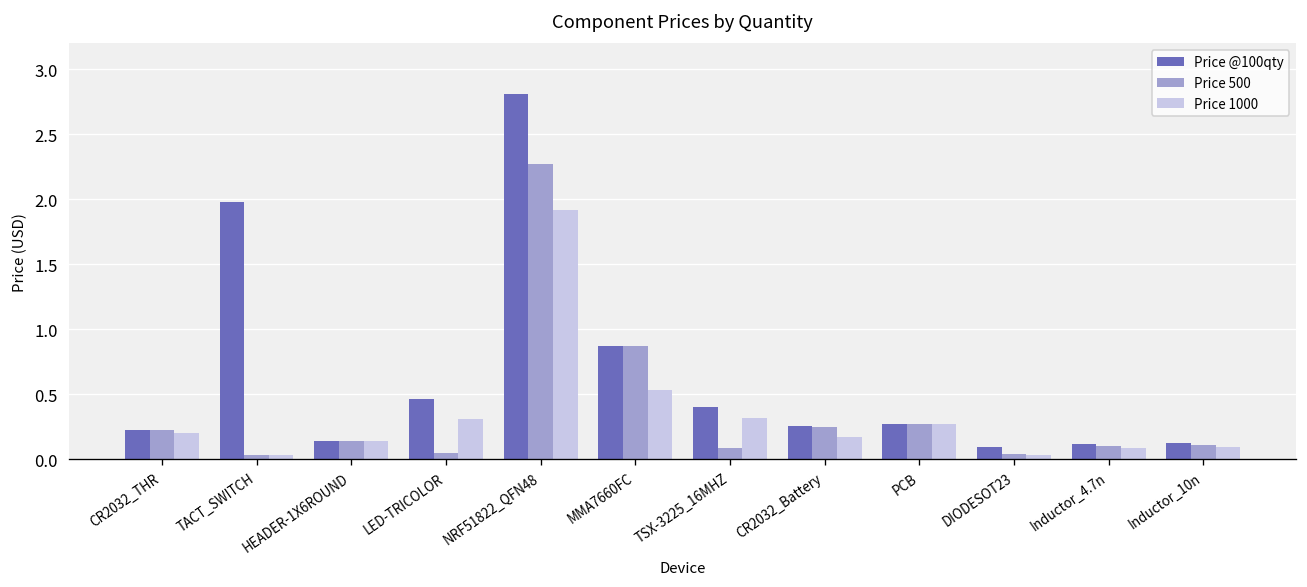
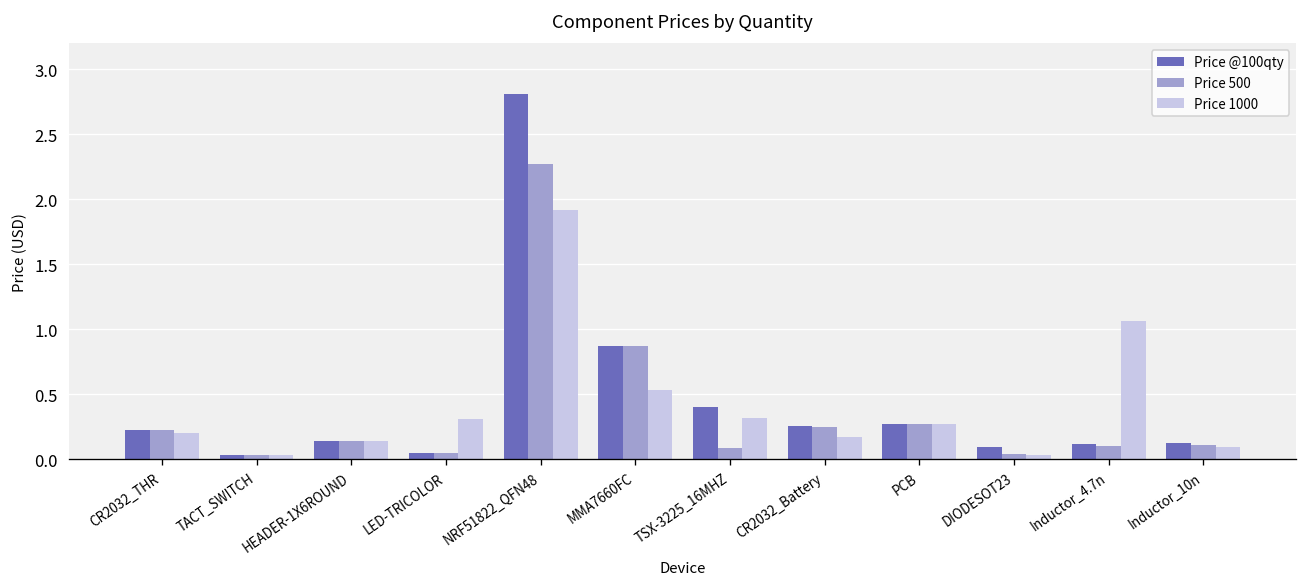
  {
    "Price @100qty": {
      "CR2032_THR": 0.23,
-     "TACT_SWITCH": 1.98,
+     "TACT_SWITCH": 0.03,
      "HEADER-1X6ROUND": 0.14,
-     "LED-TRICOLOR": 0.47,
+     "LED-TRICOLOR": 0.05,
      "NRF51822_QFN48": 2.81,
      "MMA7660FC": 0.87,
      "TSX-3225_16MHZ": 0.40,
      "CR2032_Battery": 0.26,
      "PCB": 0.27,
      "DIODESOT23": 0.09,
      "Inductor_4.7n": 0.12,
      "Inductor_10n": 0.13
    },
    "Price 500": {
      "CR2032_THR": 0.23,
      "TACT_SWITCH": 0.03,
      "HEADER-1X6ROUND": 0.14,
      "LED-TRICOLOR": 0.05,
      "NRF51822_QFN48": 2.27,
      "MMA7660FC": 0.87,
      "TSX-3225_16MHZ": 0.09,
      "CR2032_Battery": 0.25,
      "PCB": 0.27,
      "DIODESOT23": 0.05,
      "Inductor_4.7n": 0.10,
      "Inductor_10n": 0.11
    },
    "Price 1000": {
      "CR2032_THR": 0.20,
      "TACT_SWITCH": 0.03,
      "HEADER-1X6ROUND": 0.14,
      "LED-TRICOLOR": 0.31,
      "NRF51822_QFN48": 1.92,
      "MMA7660FC": 0.54,
      "TSX-3225_16MHZ": 0.32,
      "CR2032_Battery": 0.17,
      "PCB": 0.27,
      "DIODESOT23": 0.03,
-     "Inductor_4.7n": 0.09,
+     "Inductor_4.7n": 1.06,
      "Inductor_10n": 0.10
    }
  }
